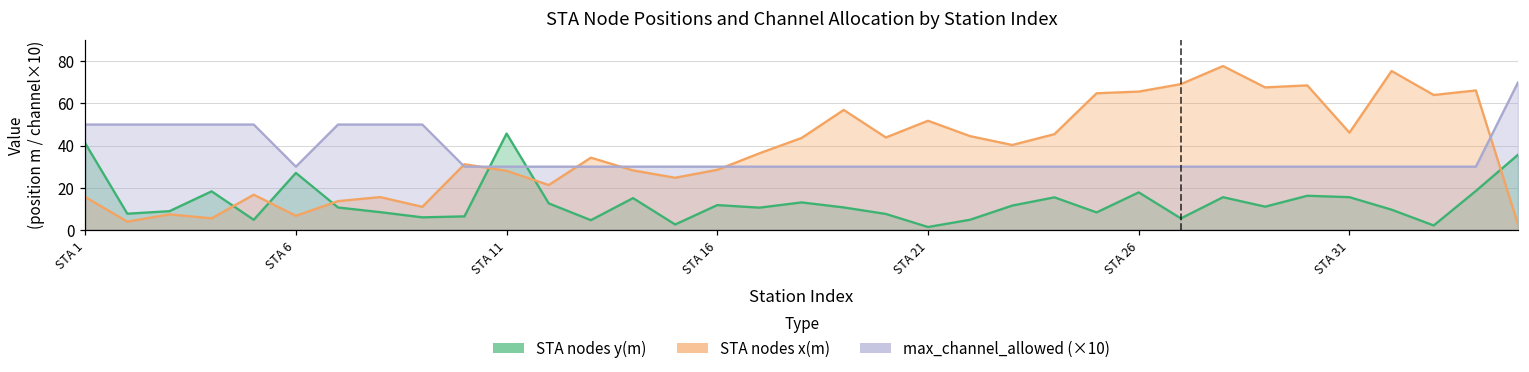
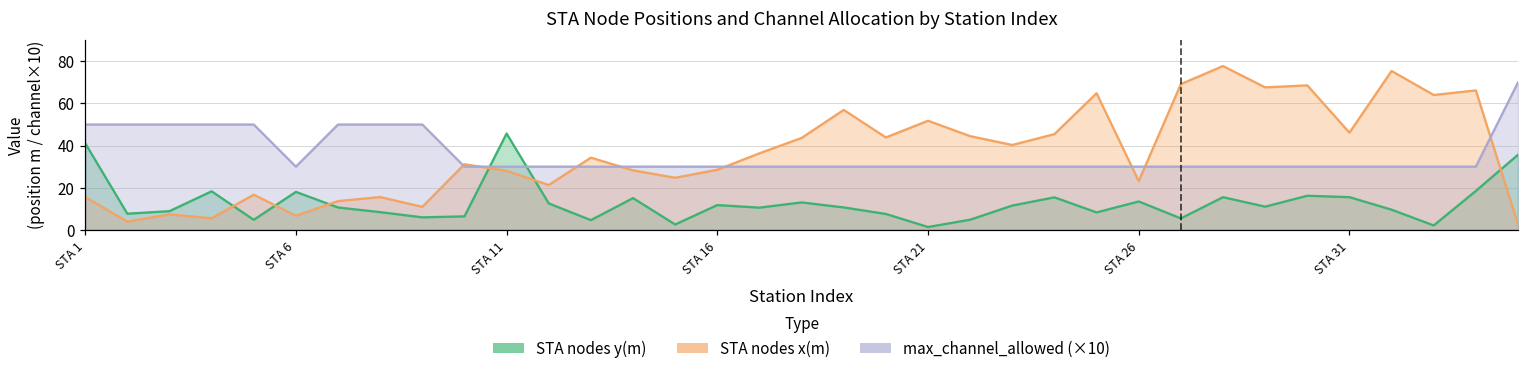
  {
    "STA nodes y(m)": {
      "STA 1": 41,
-     "STA 6": 27,
+     "STA 6": 18,
      "STA 11": 46,
      "STA 16": 12,
      "STA 21": 1,
-     "STA 26": 18,
+     "STA 26": 13,
      "STA 31": 16
    },
    "STA nodes x(m)": {
      "STA 1": 16,
      "STA 6": 7,
      "STA 11": 28,
      "STA 16": 29,
      "STA 21": 52,
-     "STA 26": 66,
+     "STA 26": 23,
      "STA 31": 46
    },
    "max_channel_allowed (×10)": {
      "STA 1": 50,
      "STA 6": 30,
      "STA 11": 30,
      "STA 16": 30,
      "STA 21": 30,
      "STA 26": 30,
      "STA 31": 30
    }
  }
